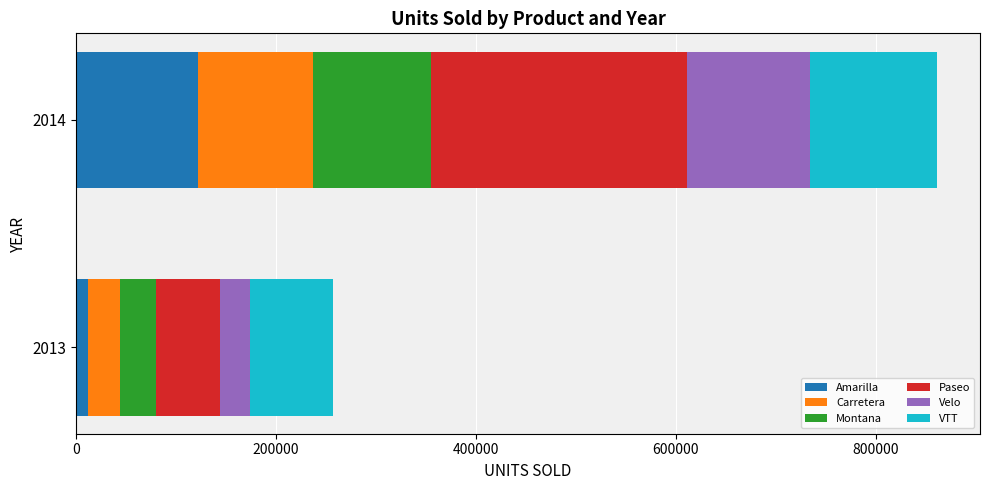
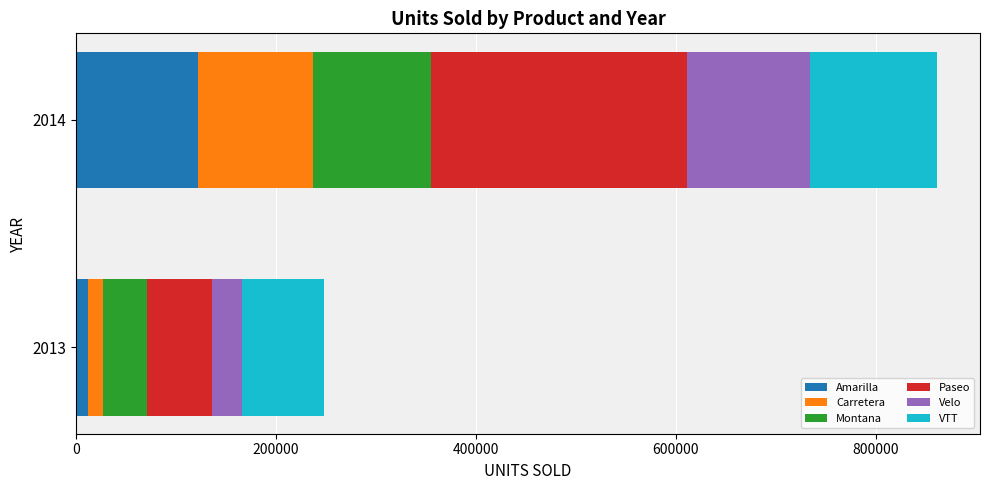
  {
    "Amarilla": {
      "2014": 120000,
      "2013": 10000
    },
    "Carretera": {
      "2014": 120000,
-     "2013": 30000
+     "2013": 10000
    },
    "Montana": {
      "2014": 120000,
-     "2013": 36000
+     "2013": 45000
    },
    "Paseo": {
      "2014": 260000,
      "2013": 60000
    },
    "Velo": {
      "2014": 120000,
      "2013": 30000
    },
    "VTT": {
      "2014": 130000,
      "2013": 80000
    }
  }
